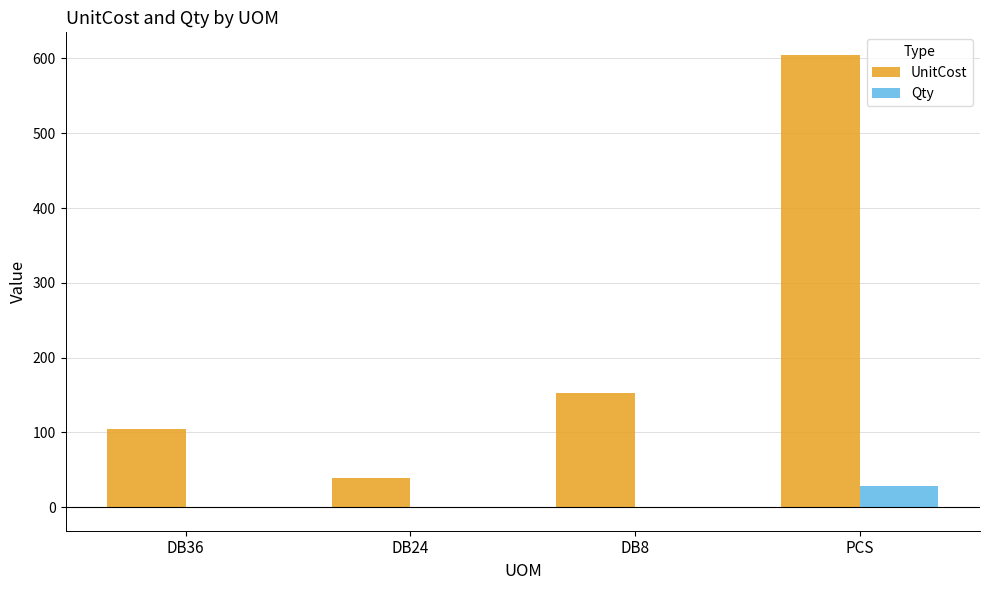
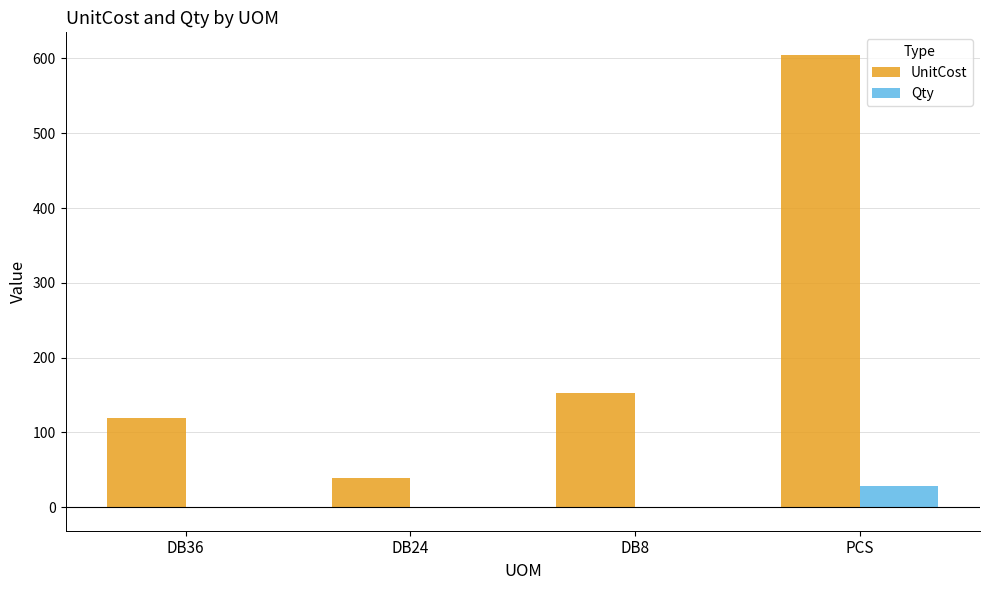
  {
    "UnitCost": {
-     "DB36": 100,
+     "DB36": 120,
      "DB24": 40,
      "DB8": 150,
      "PCS": 600
    },
    "Qty": {
      "PCS": 30
    }
  }
